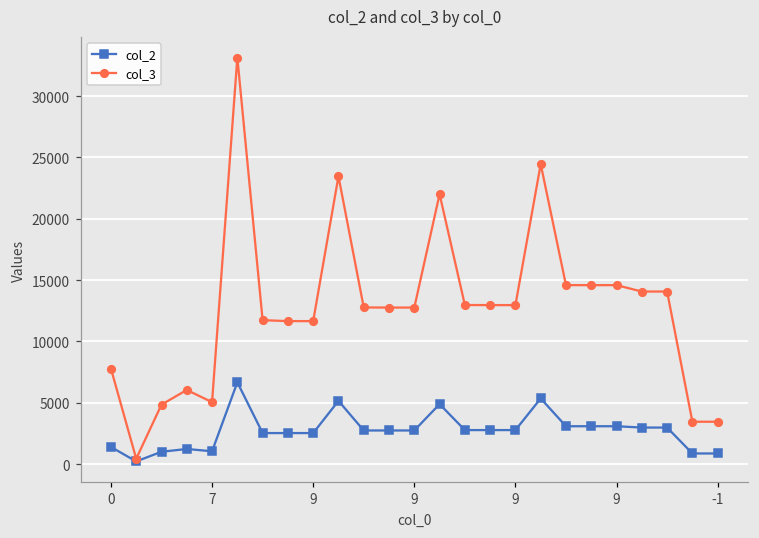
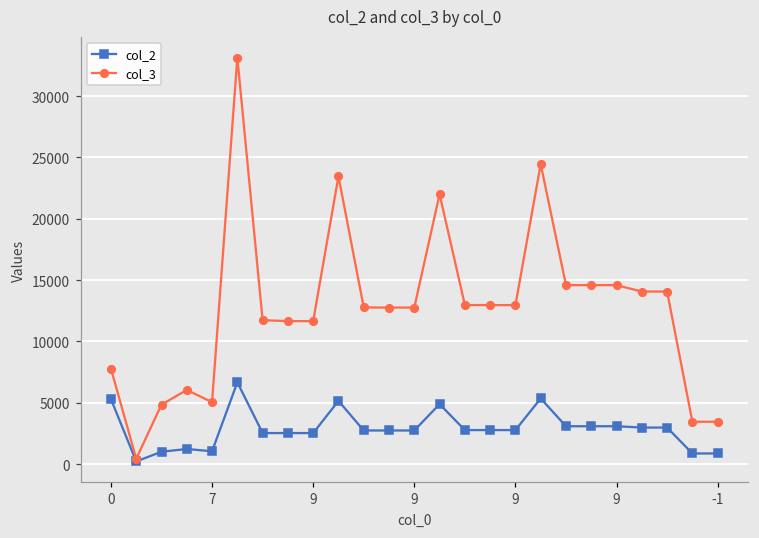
  {
    "col_2": {
-     "0": 1400,
+     "0": 5300,
      "-1": 900
    },
    "col_3": {
      "0": 7800,
      "-1": 3500
    }
  }
